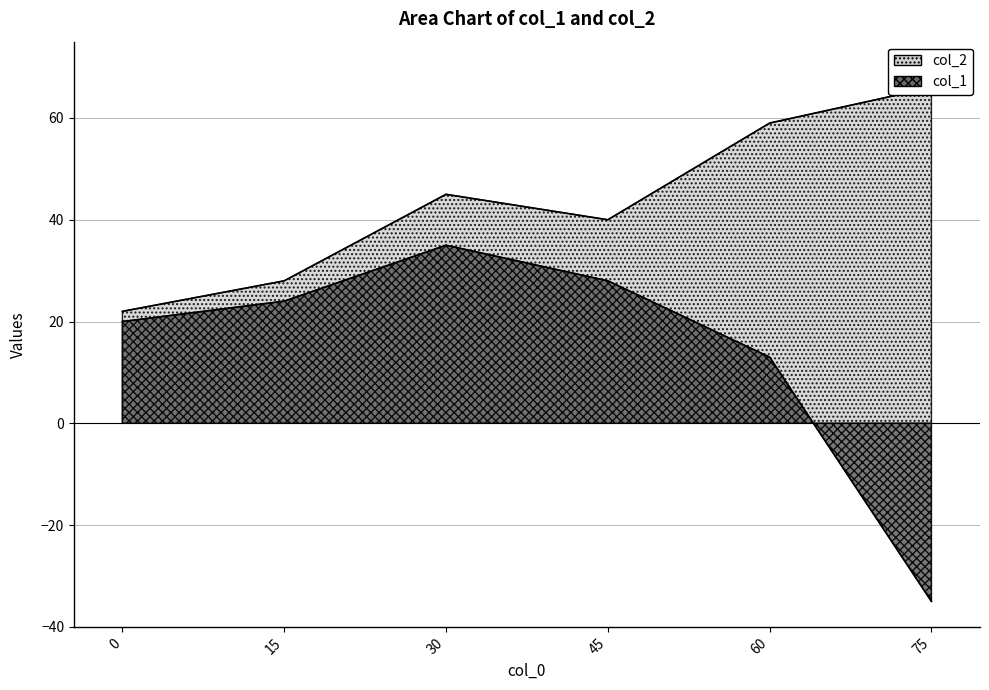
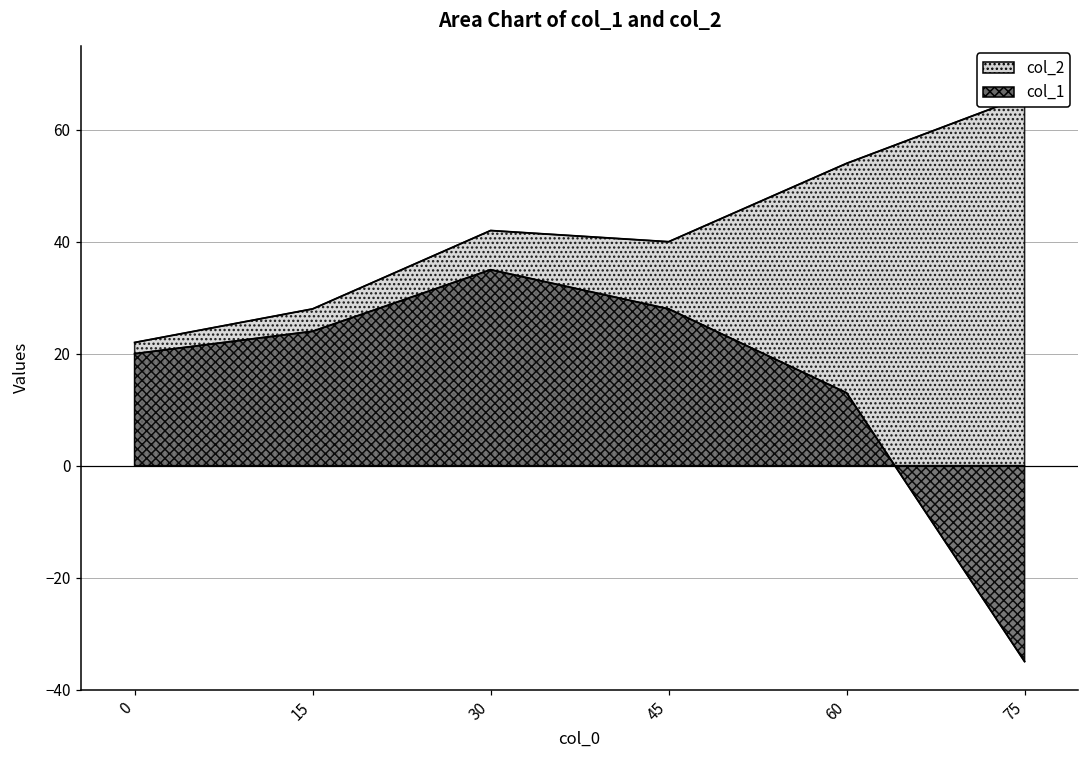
  {
    "col_2": {
      "0": 22,
      "15": 28,
-     "30": 45,
+     "30": 42,
      "45": 40,
-     "60": 59
+     "60": 54
    }
  }
